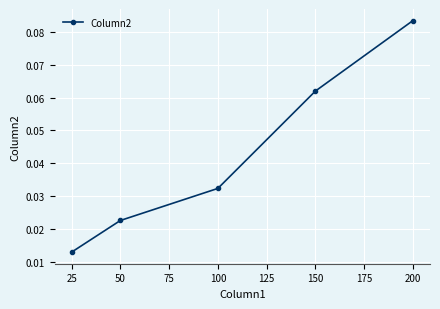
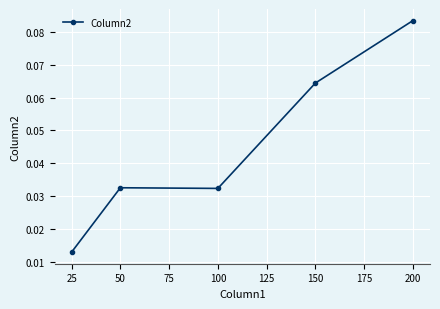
  {
    "25": 0.013,
-   "50": 0.023,
+   "50": 0.033,
    "100": 0.032,
-   "150": 0.062,
+   "150": 0.064,
    "200": 0.083
  }
